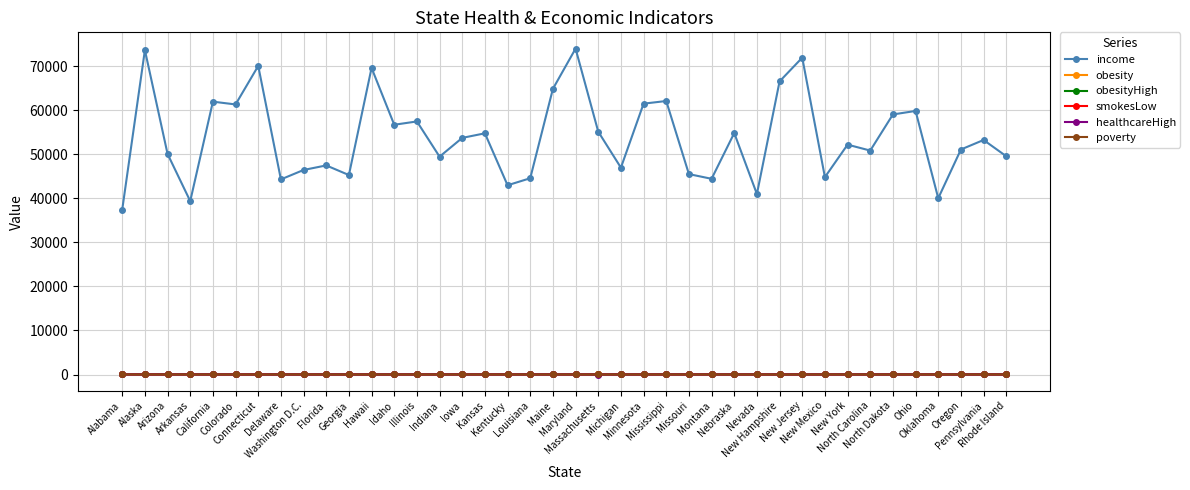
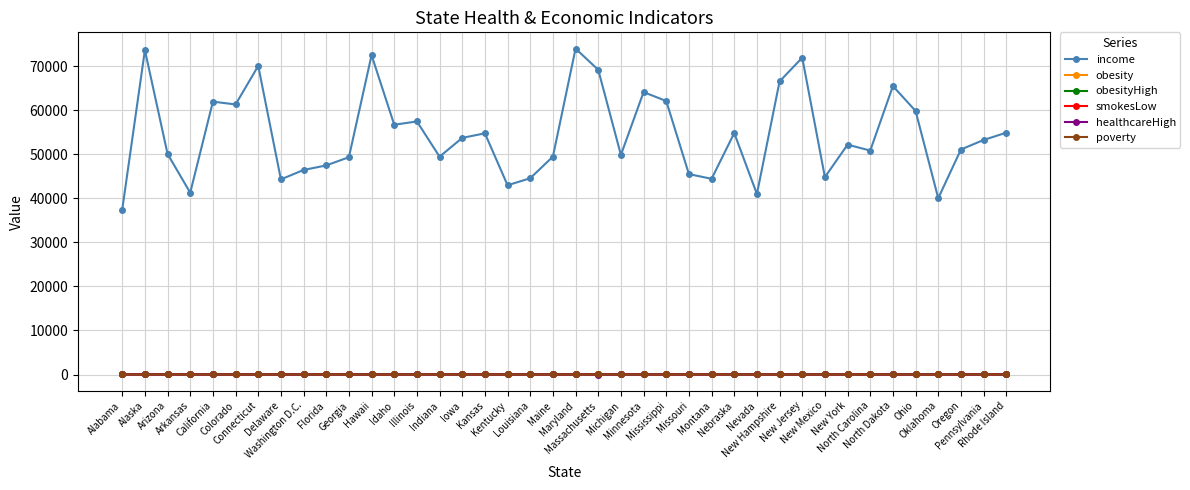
  {
    "income": {
      "Alabama": 37000,
      "Alaska": 74000,
      "Arizona": 50000,
-     "Arkansas": 39000,
+     "Arkansas": 41000,
      "California": 62000,
      "Colorado": 61000,
      "Connecticut": 70000,
      "Delaware": 44000,
      "Washington D.C.": 46000,
      "Florida": 47000,
-     "Georgia": 45000,
-     "Hawaii": 70000,
+     "Georgia": 49000,
+     "Hawaii": 72000,
      "Idaho": 57000,
      "Illinois": 57000,
      "Indiana": 49000,
      "Iowa": 54000,
      "Kansas": 55000,
      "Kentucky": 43000,
      "Louisiana": 45000,
-     "Maine": 65000,
+     "Maine": 49000,
      "Maryland": 74000,
-     "Massachusetts": 55000,
-     "Michigan": 47000,
-     "Minnesota": 61000,
+     "Massachusetts": 69000,
+     "Michigan": 50000,
+     "Minnesota": 64000,
      "Mississippi": 62000,
      "Missouri": 45000,
      "Montana": 44000,
      "Nebraska": 55000,
      "Nevada": 41000,
      "New Hampshire": 67000,
      "New Jersey": 72000,
      "New Mexico": 45000,
      "New York": 52000,
      "North Carolina": 51000,
-     "North Dakota": 59000,
+     "North Dakota": 65000,
      "Ohio": 60000,
      "Oklahoma": 40000,
      "Oregon": 51000,
      "Pennsylvania": 53000,
-     "Rhode Island": 50000
+     "Rhode Island": 55000
    },
    "poverty": {
      "Alabama": 0,
      "Alaska": 0,
      "Arizona": 0,
      "Arkansas": 0,
      "California": 0,
      "Colorado": 0,
      "Connecticut": 0,
      "Delaware": 0,
      "Washington D.C.": 0,
      "Florida": 0,
      "Georgia": 0,
      "Hawaii": 0,
      "Idaho": 0,
      "Illinois": 0,
      "Indiana": 0,
      "Iowa": 0,
      "Kansas": 0,
      "Kentucky": 0,
      "Louisiana": 0,
      "Maine": 0,
      "Maryland": 0,
      "Massachusetts": 0,
      "Michigan": 0,
      "Minnesota": 0,
      "Mississippi": 0,
      "Missouri": 0,
      "Montana": 0,
      "Nebraska": 0,
      "Nevada": 0,
      "New Hampshire": 0,
      "New Jersey": 0,
      "New Mexico": 0,
      "New York": 0,
      "North Carolina": 0,
      "North Dakota": 0,
      "Ohio": 0,
      "Oklahoma": 0,
      "Oregon": 0,
      "Pennsylvania": 0,
      "Rhode Island": 0
    }
  }
